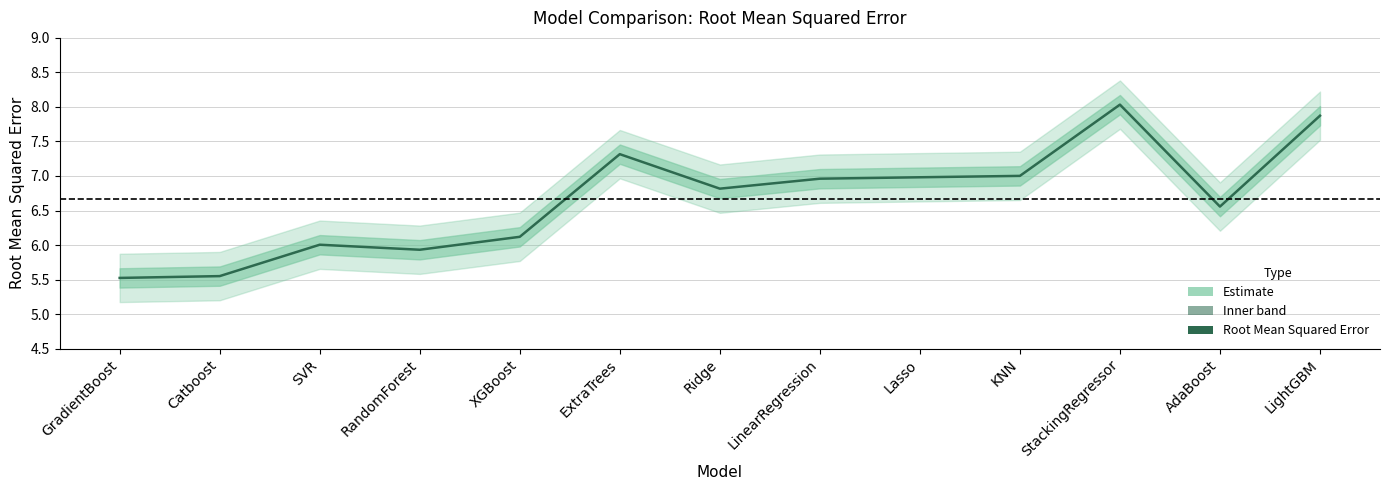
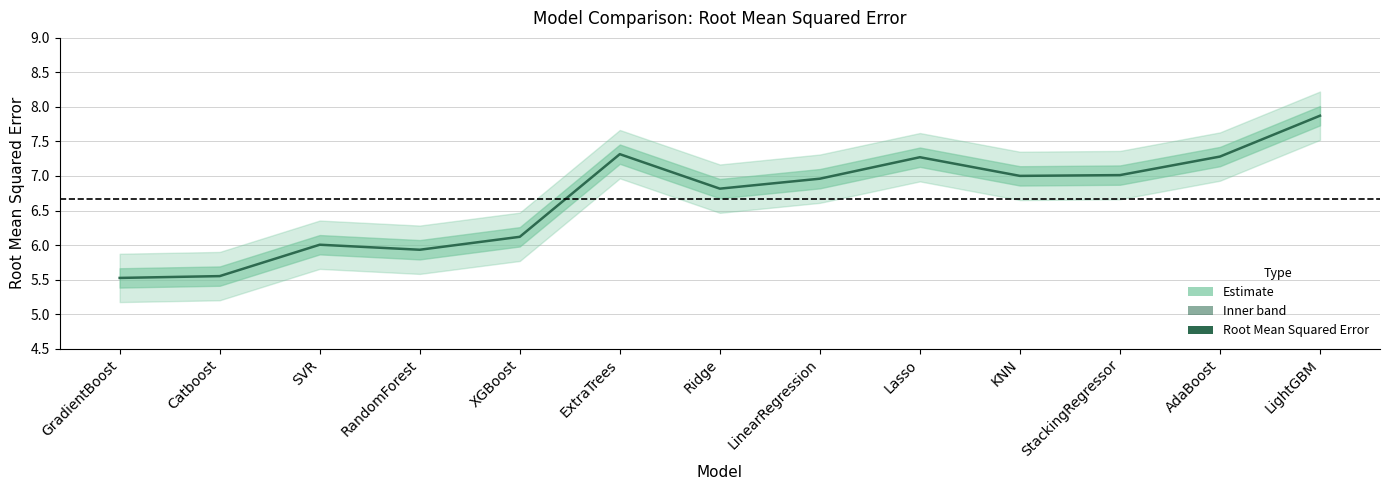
  {
    "Root Mean Squared Error": {
      "GradientBoost": 5.5,
      "Catboost": 5.5,
      "SVR": 6.0,
      "RandomForest": 5.9,
      "XGBoost": 6.1,
      "ExtraTrees": 7.3,
      "Ridge": 6.8,
      "LinearRegression": 7.0,
-     "Lasso": 7.0,
+     "Lasso": 7.3,
      "KNN": 7.0,
-     "StackingRegressor": 8.0,
-     "AdaBoost": 6.6,
+     "StackingRegressor": 7.0,
+     "AdaBoost": 7.3,
      "LightGBM": 7.9
    }
  }
